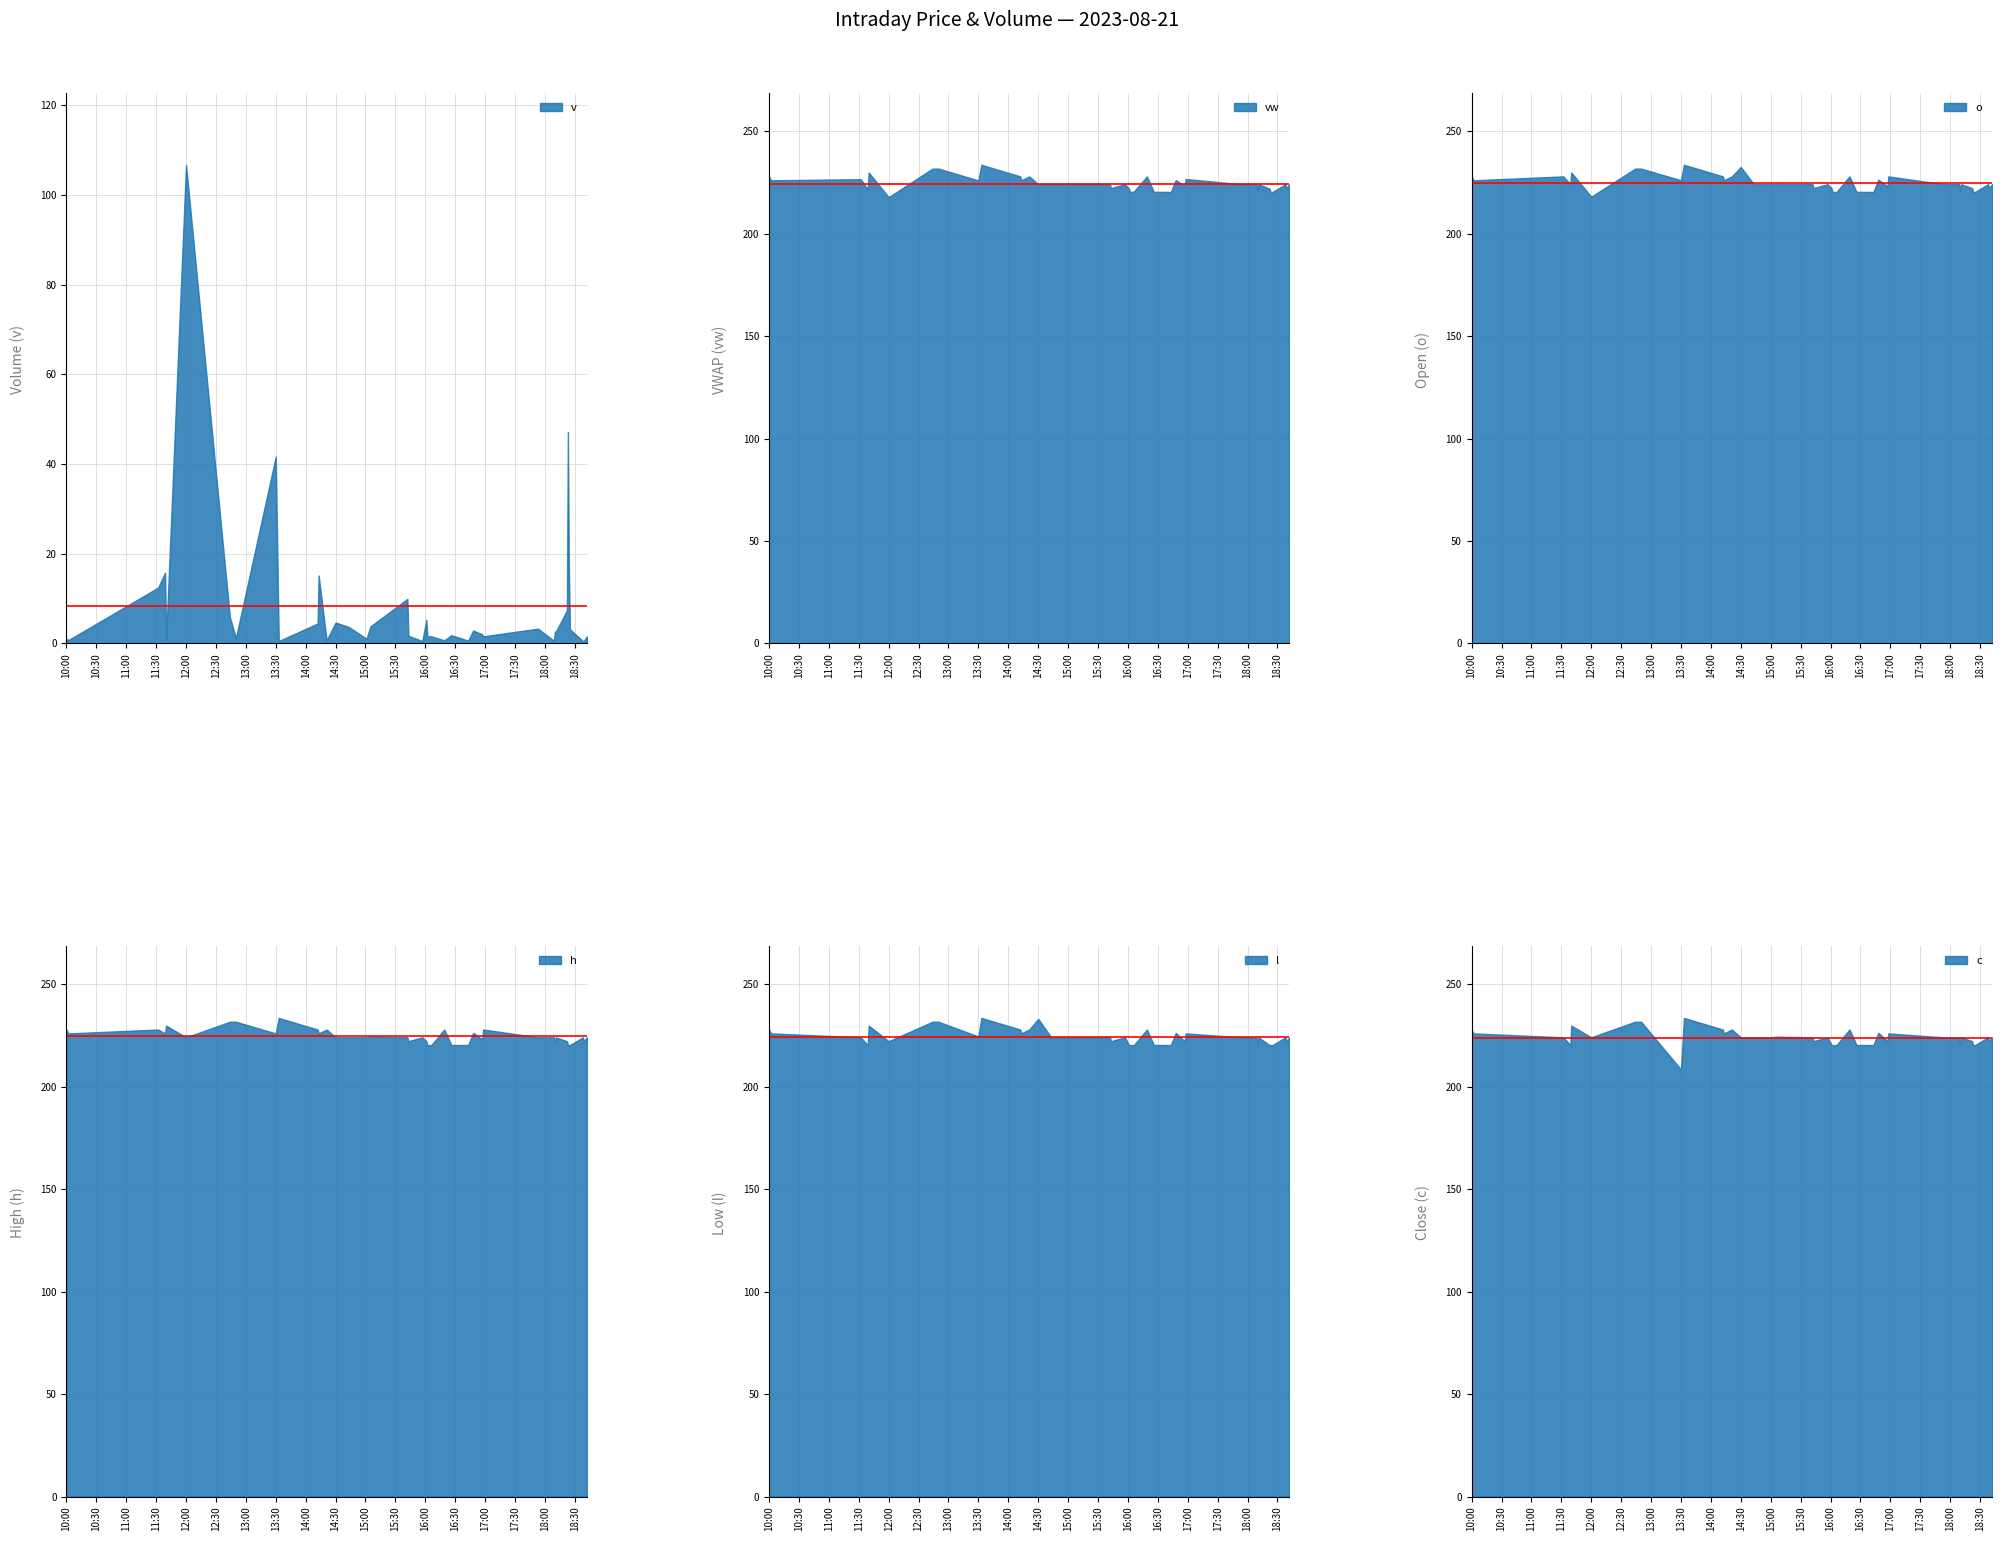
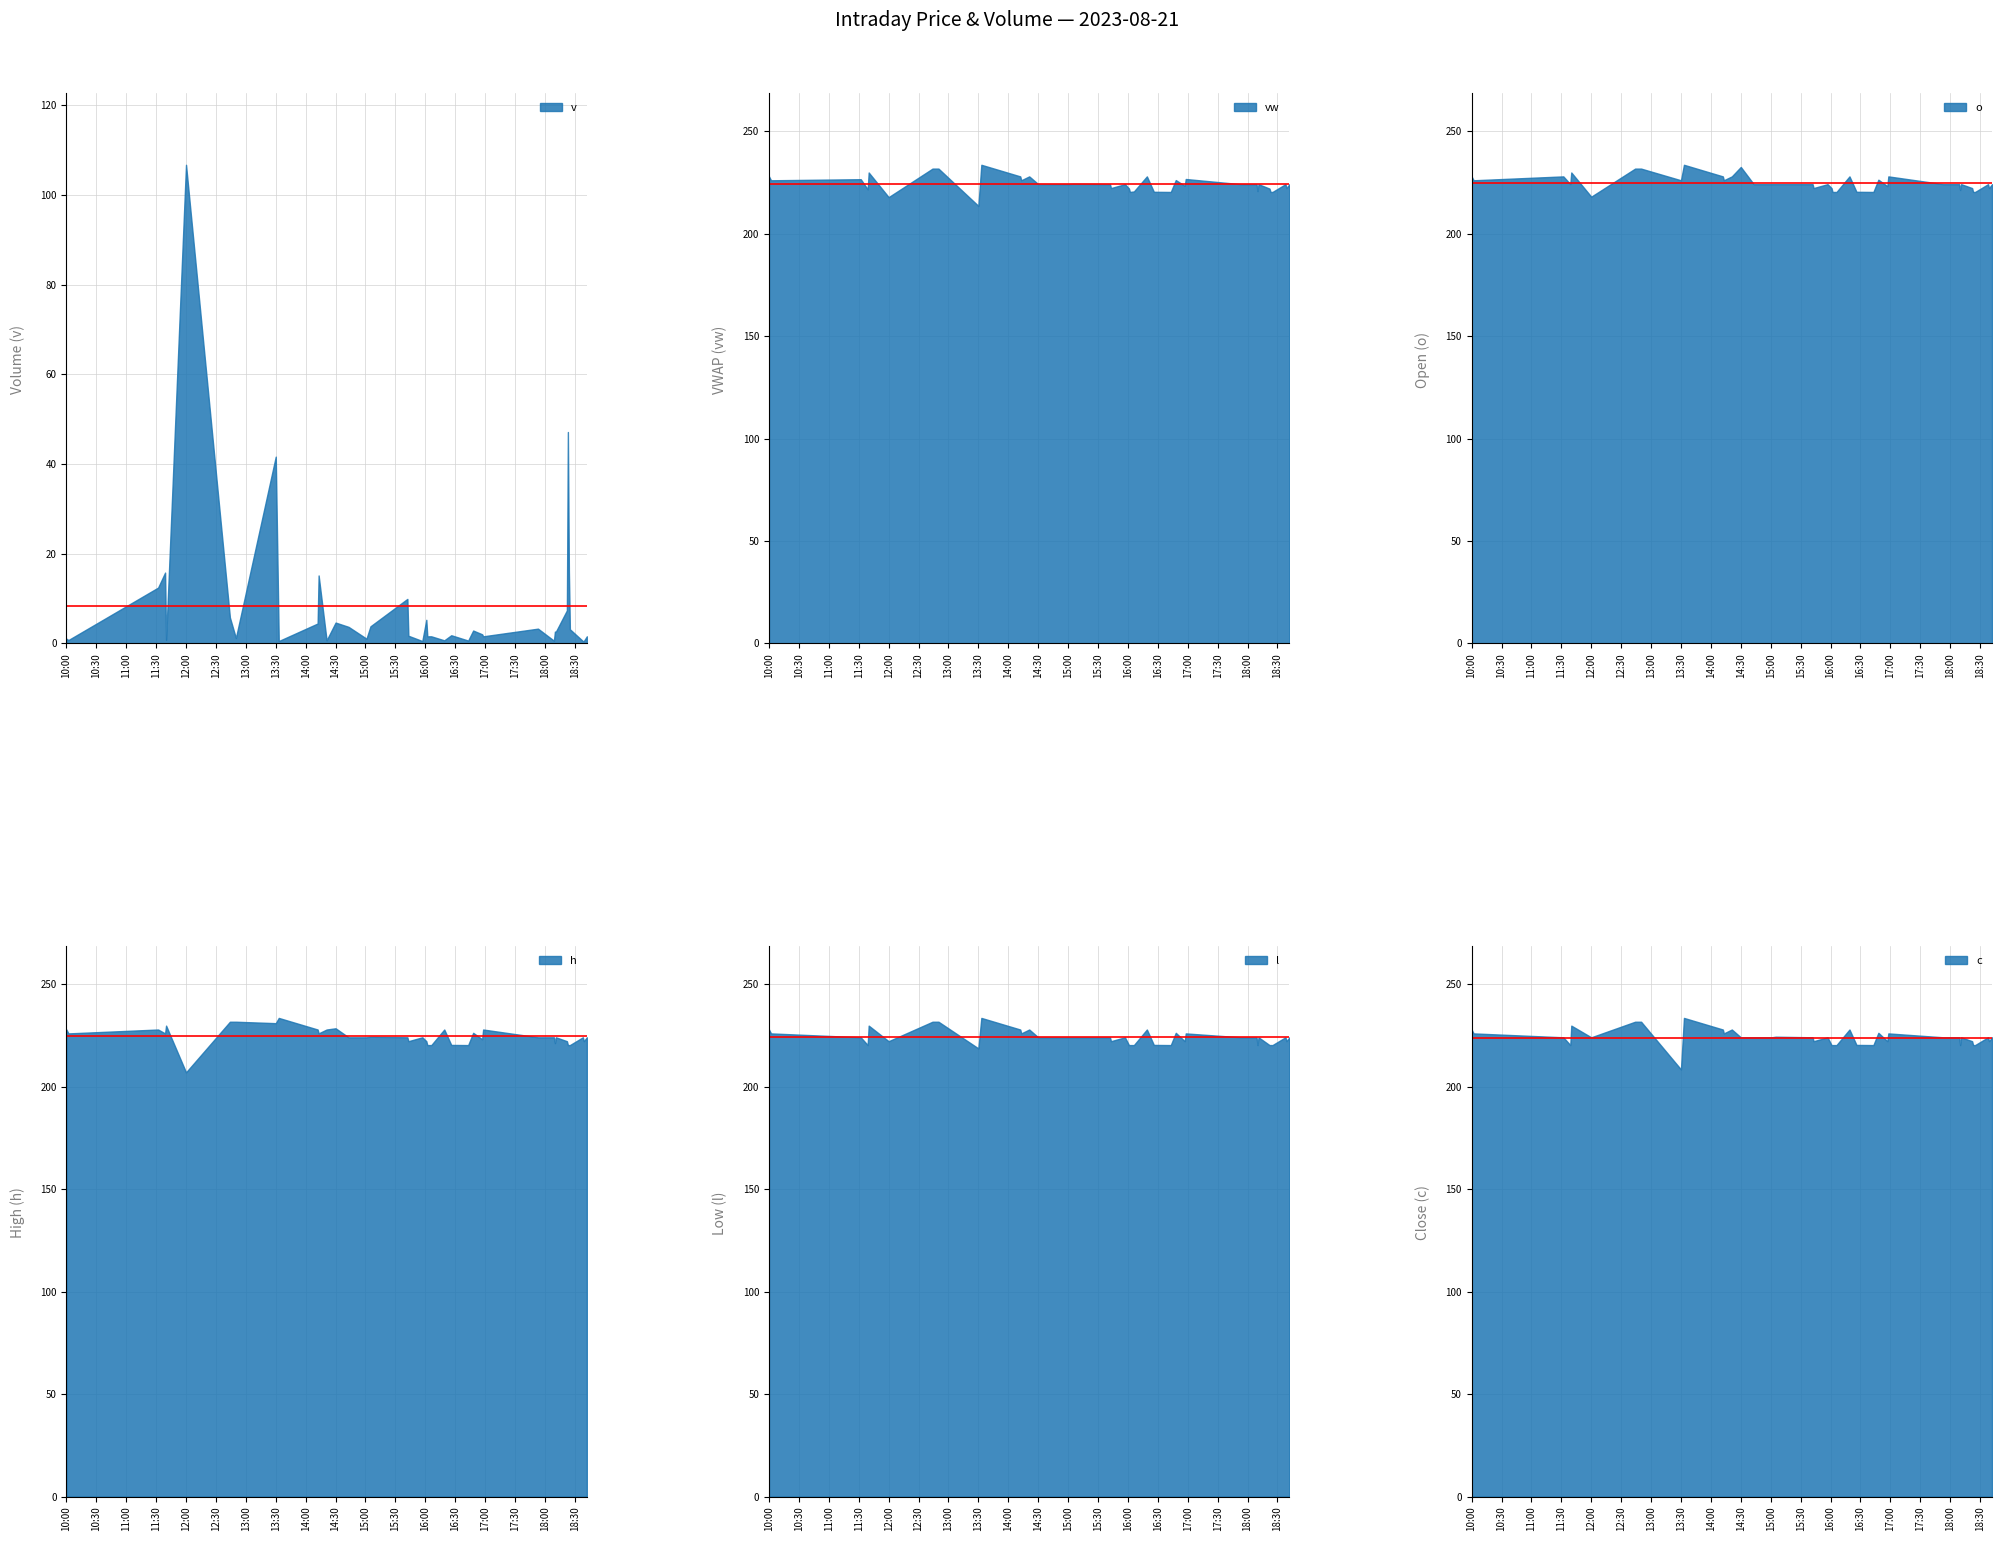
  {
    "Volume (v)": {
      "10:00": 1,
      "12:00": 107,
      "13:30": 42,
      "14:30": 5
    },
    "VWAP (vw)": {
      "10:00": 228,
      "12:00": 218,
-     "13:30": 226,
+     "13:30": 214,
      "14:30": 224
    },
    "Open (o)": {
      "10:00": 228,
      "12:00": 218,
      "13:30": 226,
      "14:30": 233
    },
    "High (h)": {
      "10:00": 228,
-     "12:00": 224,
-     "13:30": 226,
-     "14:30": 224
+     "12:00": 207,
+     "13:30": 231,
+     "14:30": 229
    },
    "Low (l)": {
      "10:00": 228,
      "12:00": 222,
-     "13:30": 225,
-     "14:30": 233
+     "13:30": 219,
+     "14:30": 224
    },
    "Close (c)": {
      "10:00": 228,
      "12:00": 224,
      "13:30": 209,
      "14:30": 224
    }
  }
